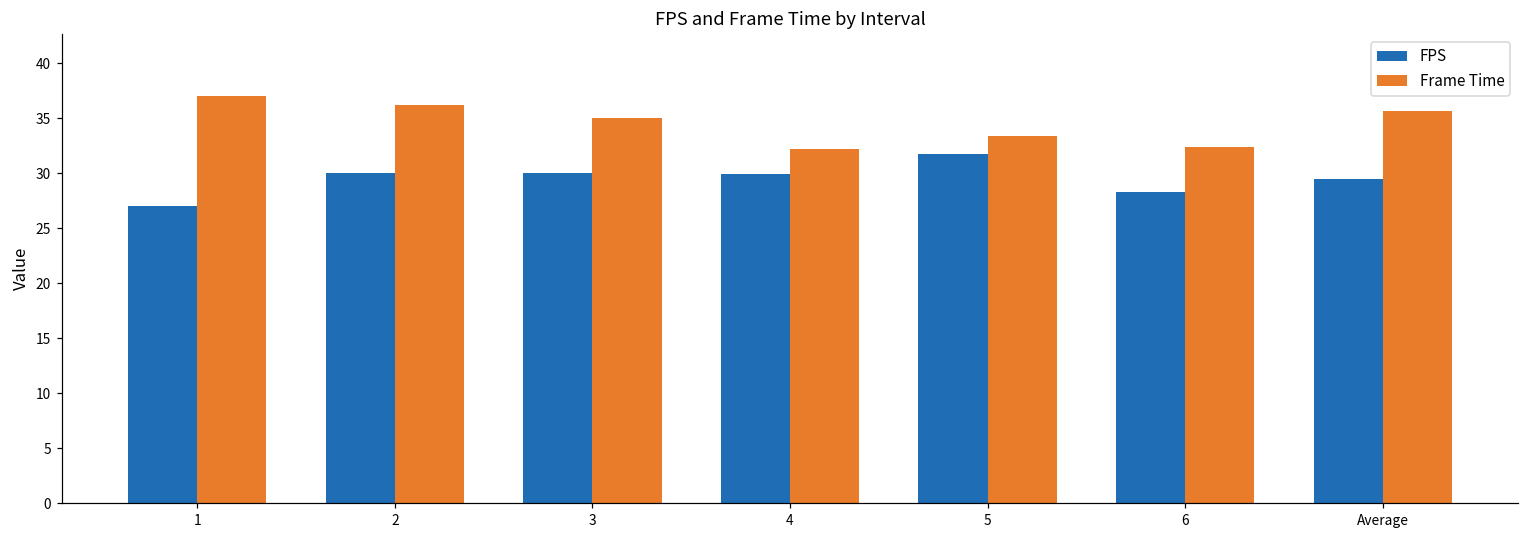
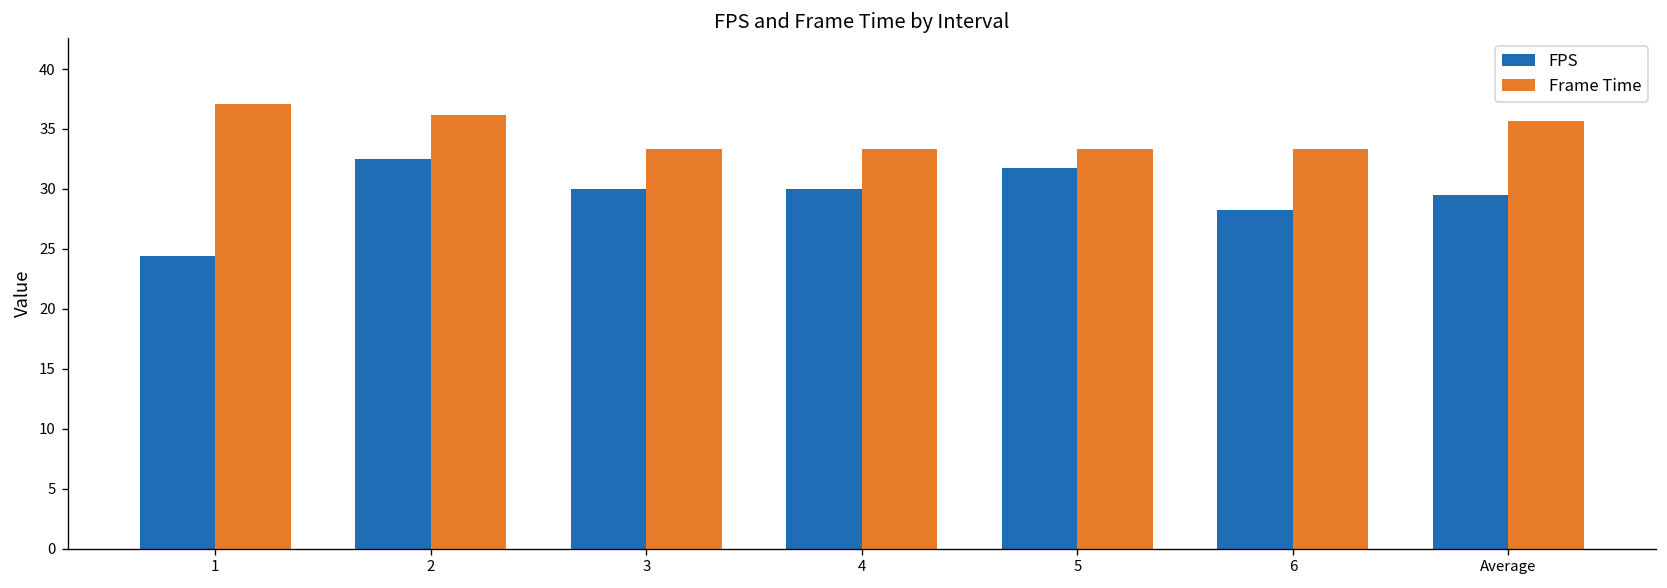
  {
    "FPS": {
-     "1": 27,
-     "2": 30,
+     "1": 24,
+     "2": 33,
      "3": 30,
      "4": 30,
      "5": 32,
      "6": 28,
      "Average": 29
    },
    "Frame Time": {
      "1": 37,
      "2": 36,
-     "3": 35,
-     "4": 32,
+     "3": 33,
+     "4": 33,
      "5": 33,
-     "6": 32,
+     "6": 33,
      "Average": 36
    }
  }
